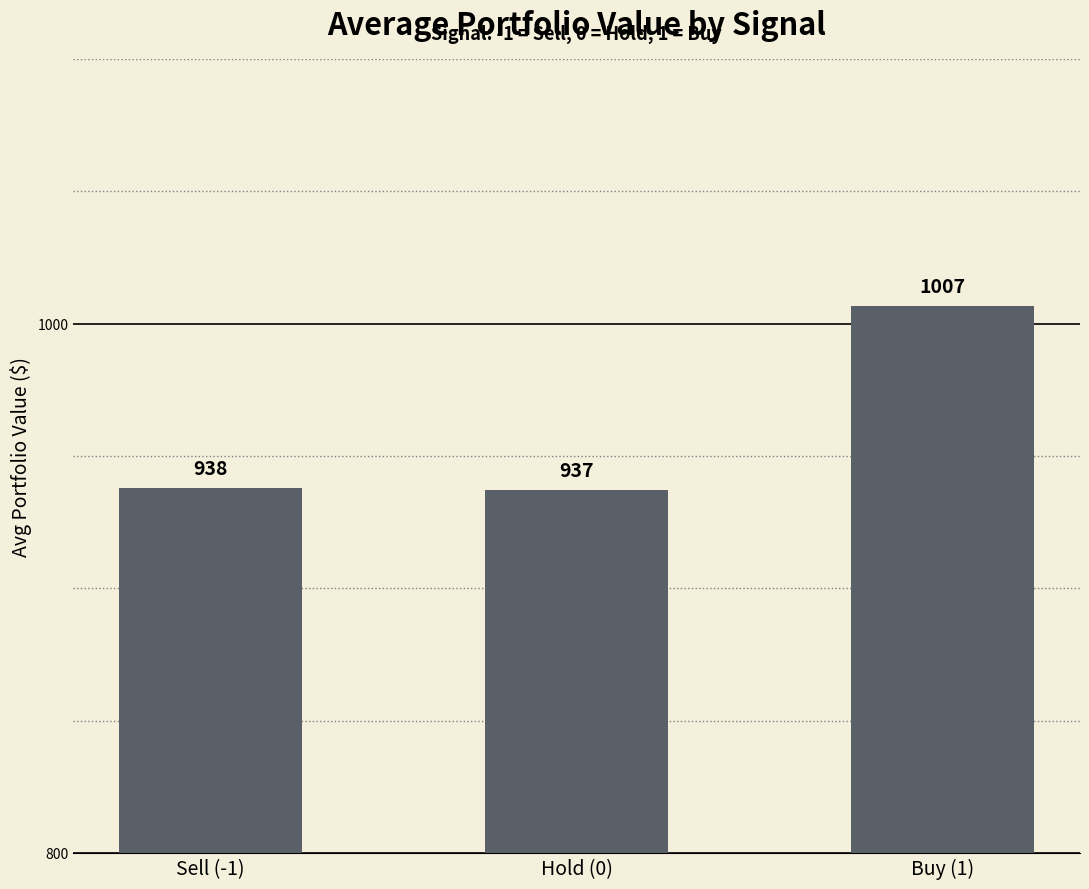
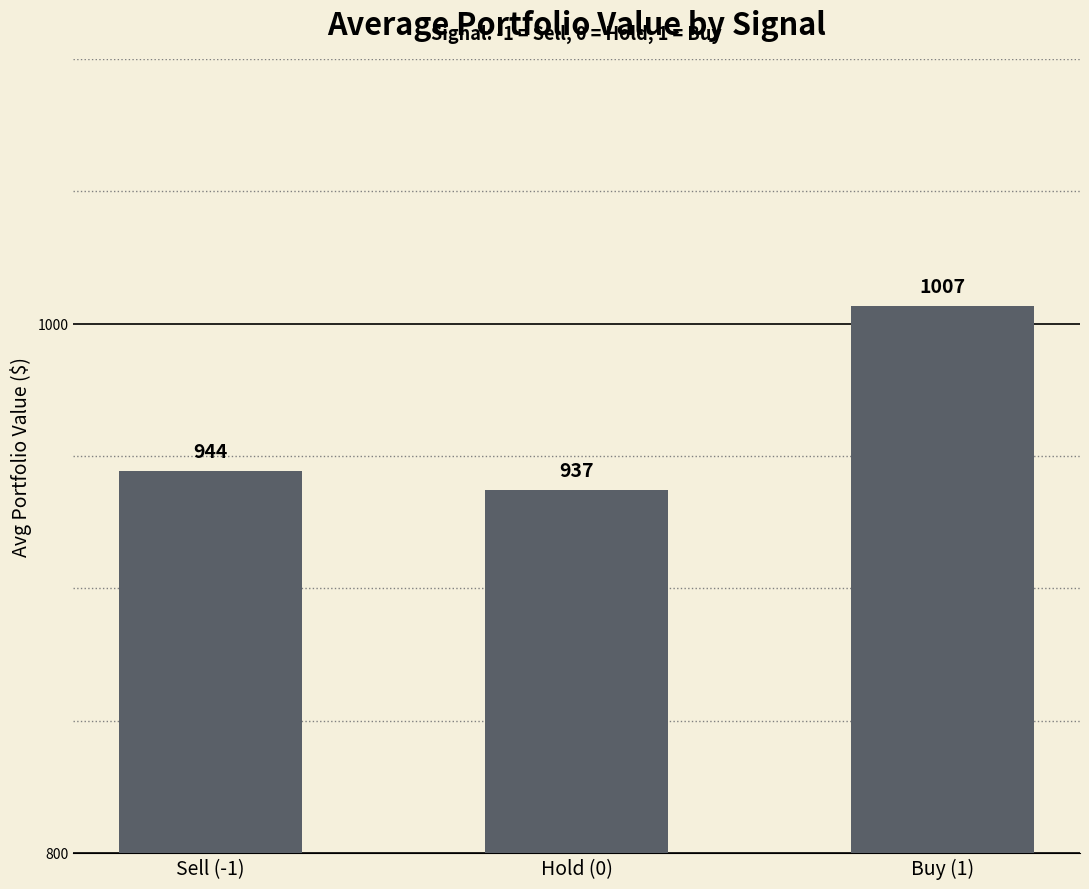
  {
-   "Sell (-1)": 938,
+   "Sell (-1)": 944,
    "Hold (0)": 937,
    "Buy (1)": 1007
  }
